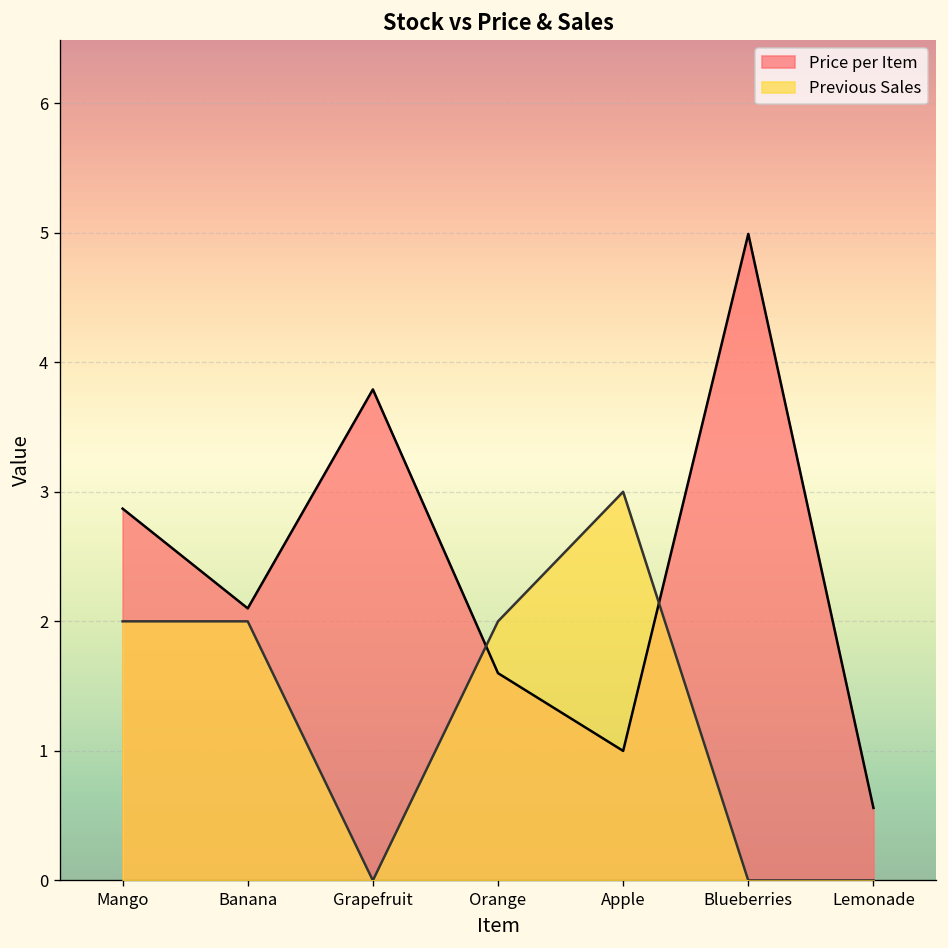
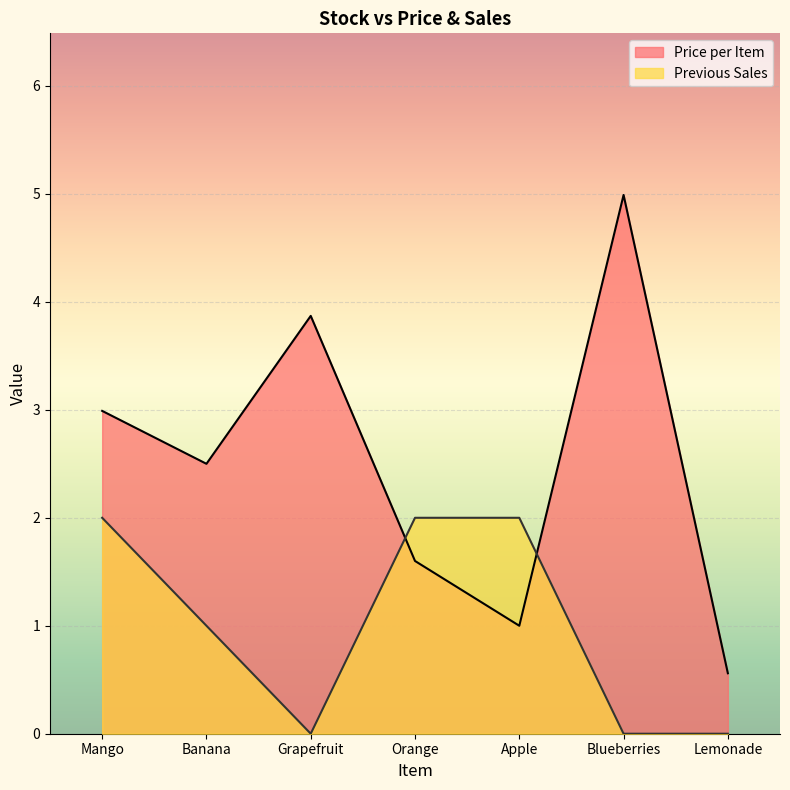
  {
    "Price per Item": {
-     "Mango": 2.87,
-     "Banana": 2.1,
-     "Grapefruit": 3.79,
+     "Mango": 2.99,
+     "Banana": 2.5,
+     "Grapefruit": 3.87,
      "Orange": 1.60,
      "Apple": 1.00,
      "Blueberries": 4.99,
      "Lemonade": 0.56
    },
    "Previous Sales": {
      "Mango": 2,
-     "Banana": 2,
+     "Banana": 1,
      "Grapefruit": 0,
      "Orange": 2,
-     "Apple": 3,
+     "Apple": 2,
      "Blueberries": 0,
      "Lemonade": 0
    }
  }
